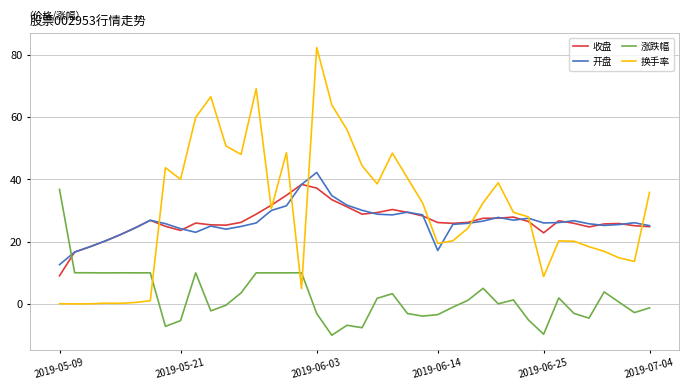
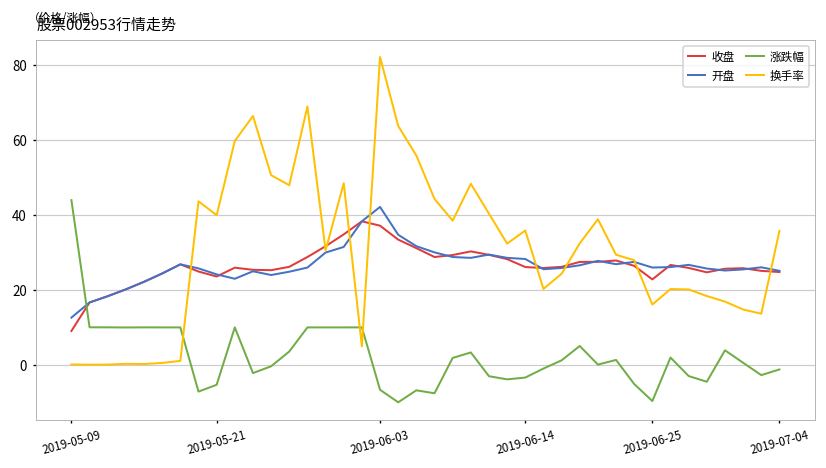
  {
    "收盘": {
      "2019-05-09": 9,
      "2019-06-03": 37,
      "2019-06-14": 26,
      "2019-06-25": 23
    },
    "开盘": {
      "2019-05-09": 13,
      "2019-06-03": 42,
-     "2019-06-14": 17,
+     "2019-06-14": 28,
      "2019-06-25": 26
    },
    "涨跌幅": {
-     "2019-05-09": 37,
+     "2019-05-09": 44,
      "2019-05-21": -5,
-     "2019-06-03": -3,
+     "2019-06-03": -7,
      "2019-06-14": -3,
      "2019-06-25": -10,
      "2019-07-04": -1
    },
    "换手率": {
      "2019-05-09": 0,
      "2019-05-21": 40,
      "2019-06-03": 82,
-     "2019-06-14": 19,
-     "2019-06-25": 9,
+     "2019-06-14": 36,
+     "2019-06-25": 16,
      "2019-07-04": 36
    }
  }
